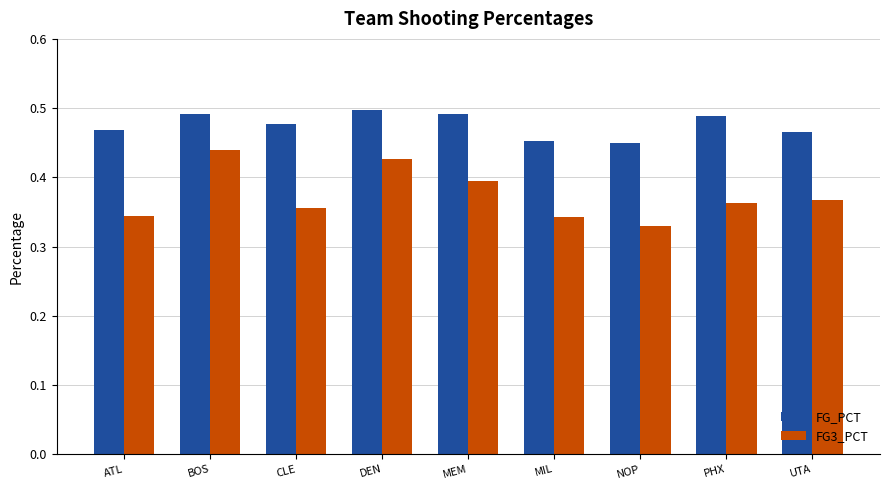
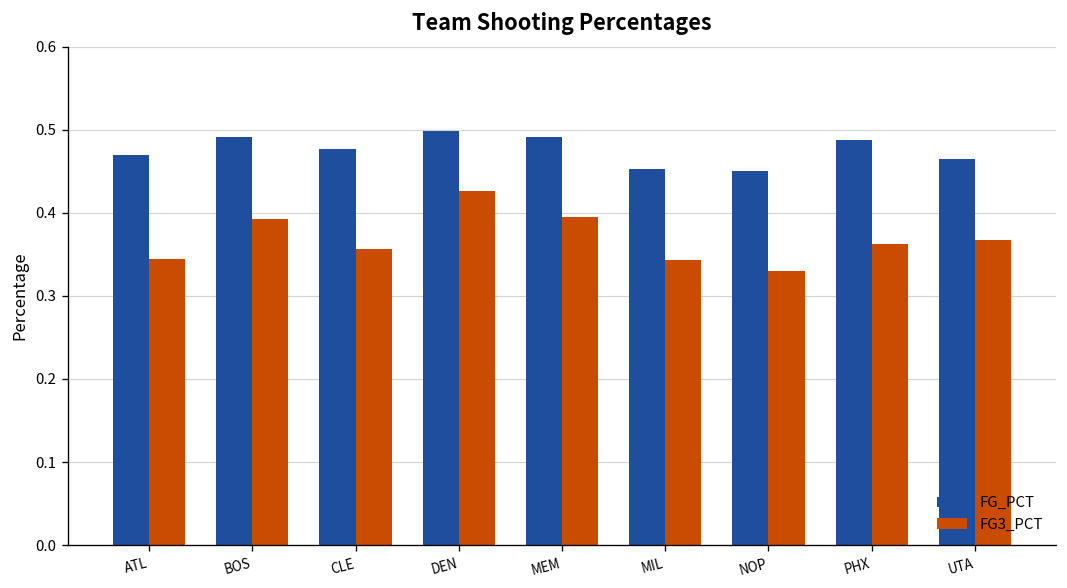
  {
    "FG_PCT": {
      "ATL": 0.47,
      "BOS": 0.49,
      "CLE": 0.48,
      "DEN": 0.50,
      "MEM": 0.49,
      "MIL": 0.45,
      "NOP": 0.45,
      "PHX": 0.49,
      "UTA": 0.47
    },
    "FG3_PCT": {
      "ATL": 0.34,
-     "BOS": 0.44,
+     "BOS": 0.39,
      "CLE": 0.36,
      "DEN": 0.43,
      "MEM": 0.40,
      "MIL": 0.34,
      "NOP": 0.33,
      "PHX": 0.36,
      "UTA": 0.37
    }
  }
